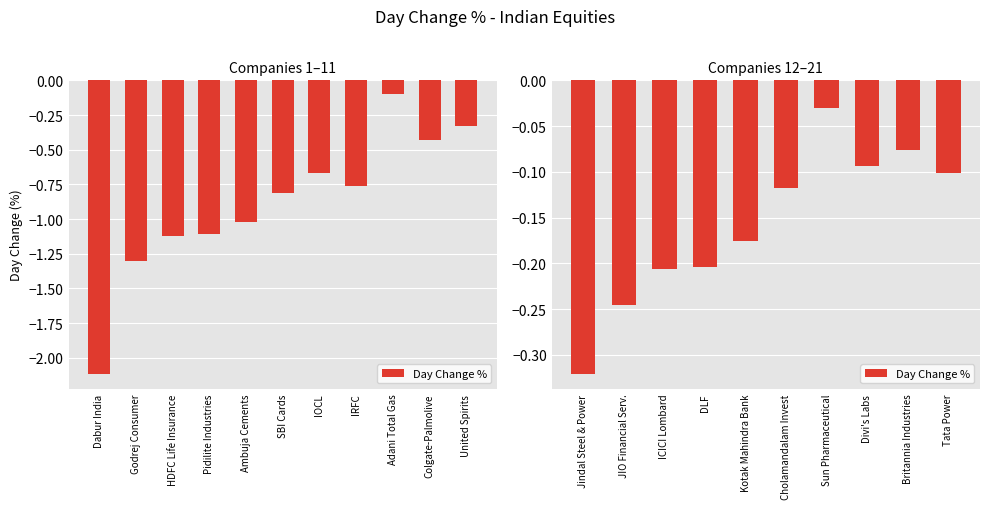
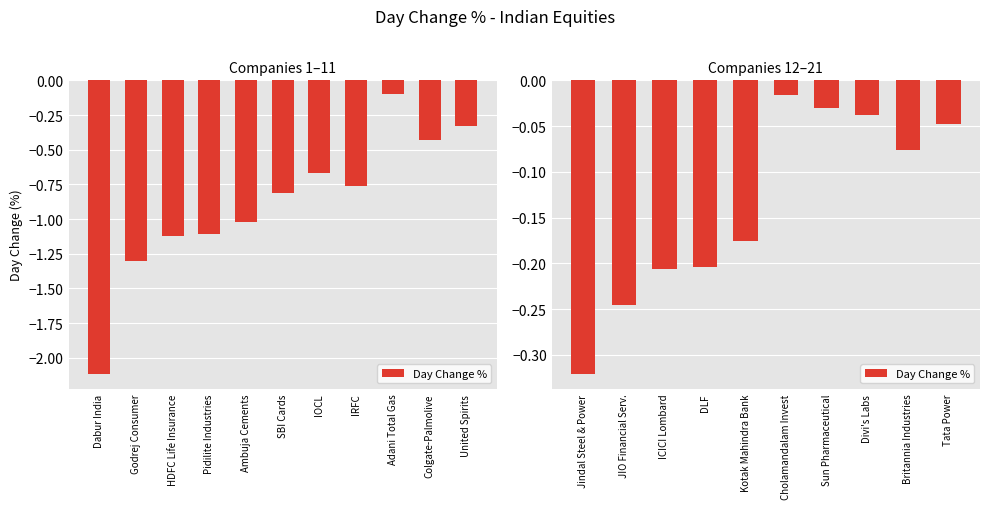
  {
    "Companies 1–11": {
      "Dabur India": -2.12,
      "Godrej Consumer": -1.31,
      "HDFC Life Insurance": -1.12,
      "Pidilite Industries": -1.11,
      "Ambuja Cements": -1.02,
      "SBI Cards": -0.81,
      "IOCL": -0.67,
      "IRFC": -0.76,
      "Adani Total Gas": -0.10,
      "Colgate-Palmolive": -0.43,
      "United Spirits": -0.33
    },
    "Companies 12–21": {
      "Jindal Steel & Power": -0.32,
      "JIO Financial Serv.": -0.25,
      "ICICI Lombard": -0.21,
      "DLF": -0.20,
      "Kotak Mahindra Bank": -0.18,
-     "Cholamandalam Invest": -0.12,
+     "Cholamandalam Invest": -0.02,
      "Sun Pharmaceutical": -0.03,
-     "Divi's Labs": -0.09,
+     "Divi's Labs": -0.04,
      "Britannia Industries": -0.08,
-     "Tata Power": -0.10
+     "Tata Power": -0.05
    }
  }
